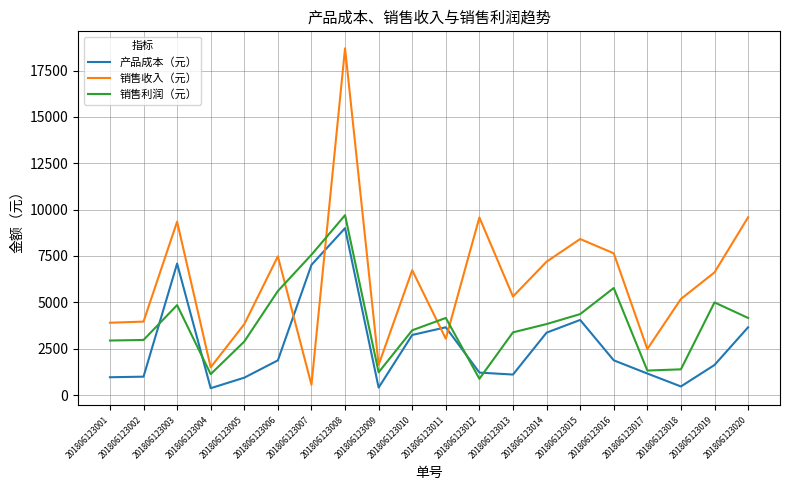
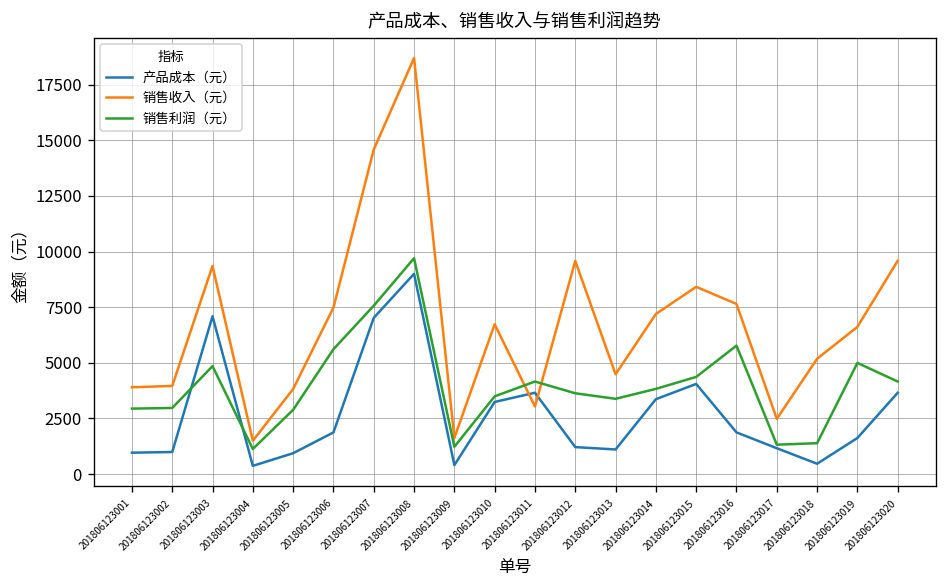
  {
    "产品成本（元）": {
      "201806123001": 1000,
      "201806123002": 1000,
      "201806123003": 7100,
      "201806123004": 400,
      "201806123005": 900,
      "201806123006": 1900,
      "201806123007": 7000,
      "201806123008": 9000,
      "201806123009": 400,
      "201806123010": 3200,
      "201806123011": 3700,
      "201806123012": 1200,
      "201806123013": 1100,
      "201806123014": 3400,
      "201806123015": 4100,
      "201806123016": 1900,
      "201806123017": 1200,
      "201806123018": 500,
      "201806123019": 1600,
      "201806123020": 3700
    },
    "销售收入（元）": {
      "201806123001": 3900,
      "201806123002": 4000,
      "201806123003": 9400,
      "201806123004": 1500,
      "201806123005": 3800,
      "201806123006": 7500,
-     "201806123007": 600,
+     "201806123007": 14600,
      "201806123008": 18700,
      "201806123009": 1600,
      "201806123010": 6700,
      "201806123011": 3000,
      "201806123012": 9600,
-     "201806123013": 5300,
+     "201806123013": 4500,
      "201806123014": 7200,
      "201806123015": 8400,
      "201806123016": 7600,
      "201806123017": 2500,
      "201806123018": 5200,
      "201806123019": 6600,
      "201806123020": 9600
    },
    "销售利润（元）": {
      "201806123001": 2900,
      "201806123002": 3000,
      "201806123003": 4900,
      "201806123004": 1100,
      "201806123005": 2900,
      "201806123006": 5600,
      "201806123007": 7600,
      "201806123008": 9700,
      "201806123009": 1200,
      "201806123010": 3500,
      "201806123011": 4200,
-     "201806123012": 900,
+     "201806123012": 3600,
      "201806123013": 3400,
      "201806123014": 3800,
      "201806123015": 4400,
      "201806123016": 5800,
      "201806123017": 1300,
      "201806123018": 1400,
      "201806123019": 5000,
      "201806123020": 4200
    }
  }
